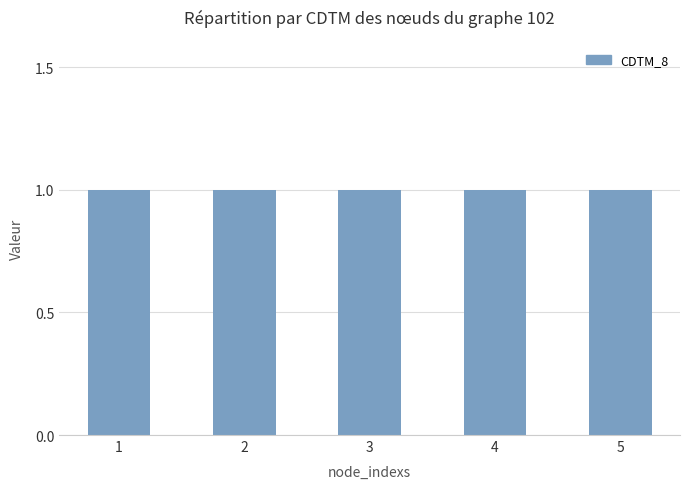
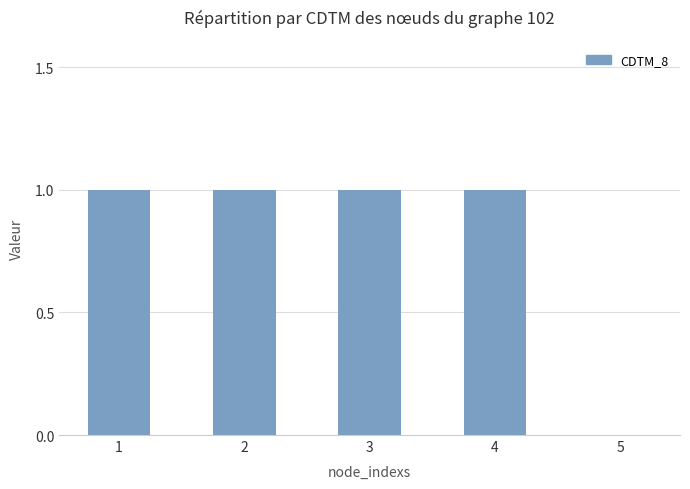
  {
    "1": 1,
    "2": 1,
    "3": 1,
    "4": 1,
-   "5": 1
+   "5": 0
  }
